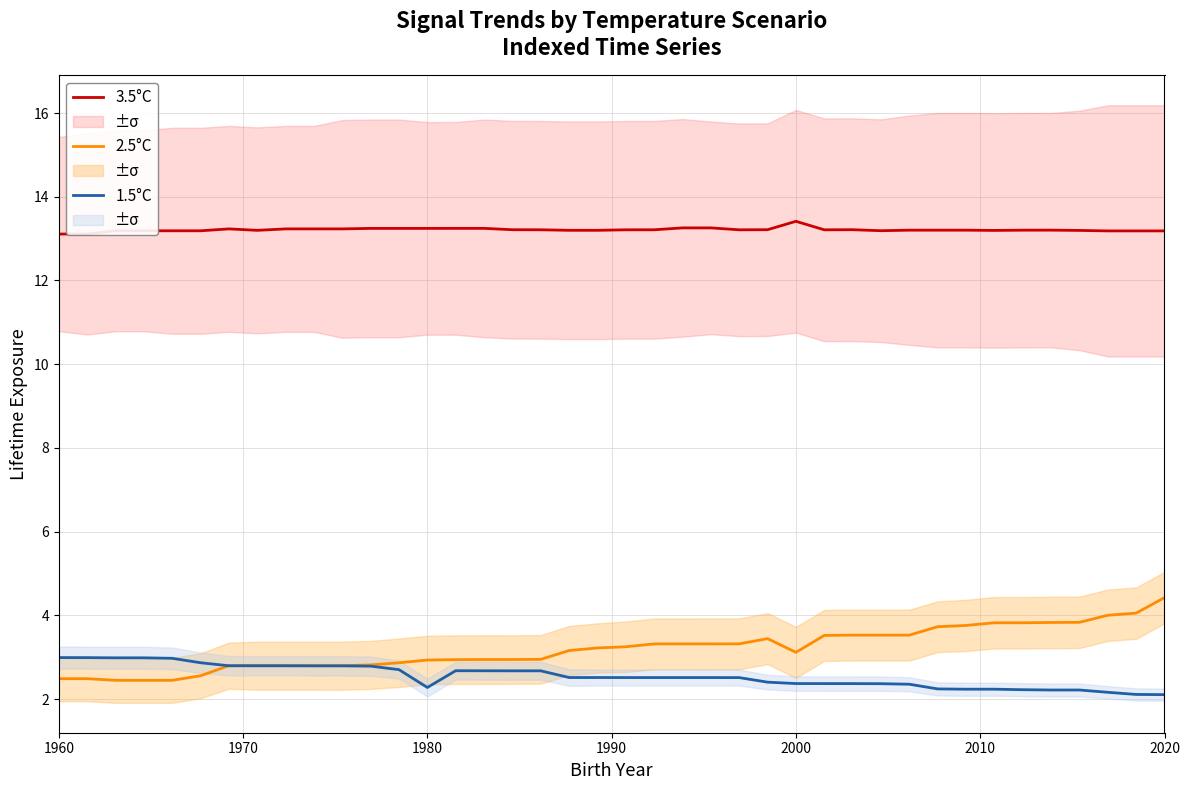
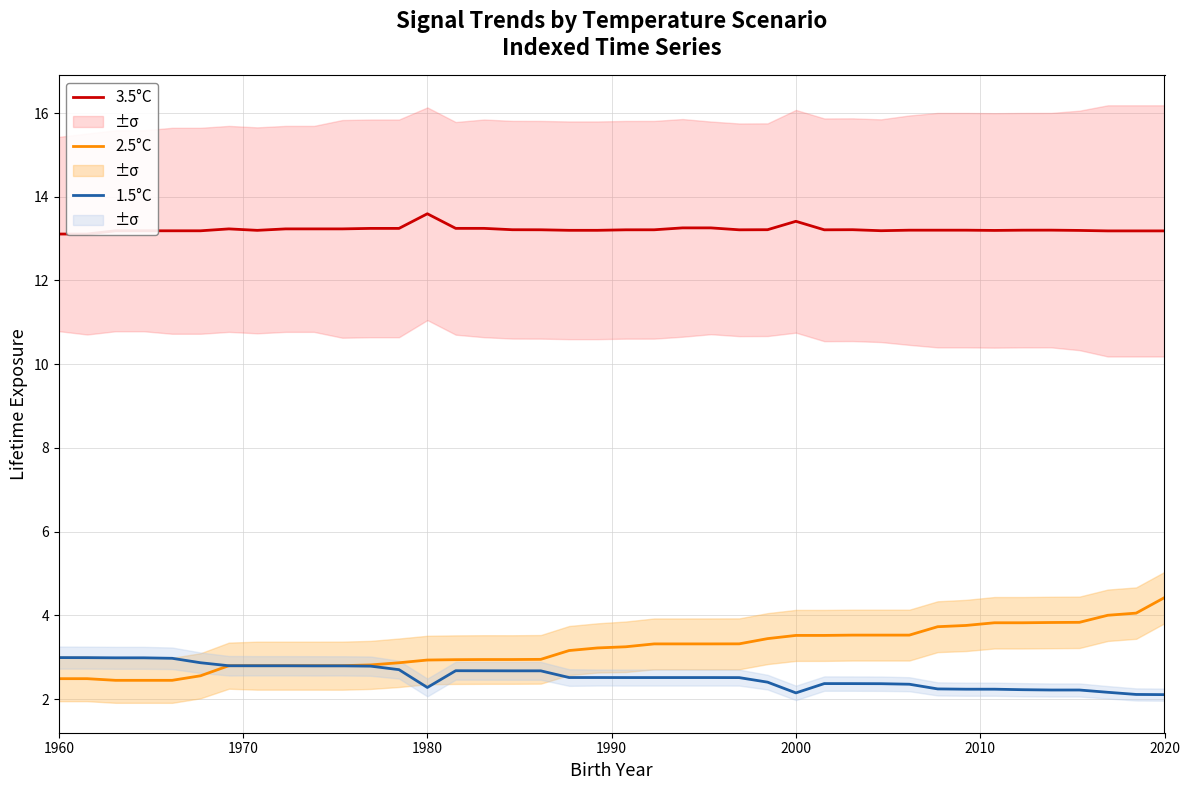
  {
    "3.5°C": {
      "1960": 13.1,
-     "1980": 13.2,
+     "1980": 13.6,
      "2000": 13.4,
      "2020": 13.2
    },
    "2.5°C": {
      "1960": 2.5,
      "1980": 2.9,
-     "2000": 3.1,
+     "2000": 3.5,
      "2020": 4.4
    },
    "1.5°C": {
      "1980": 2.3,
-     "2000": 2.4,
+     "2000": 2.1,
      "2020": 2.1
    }
  }
